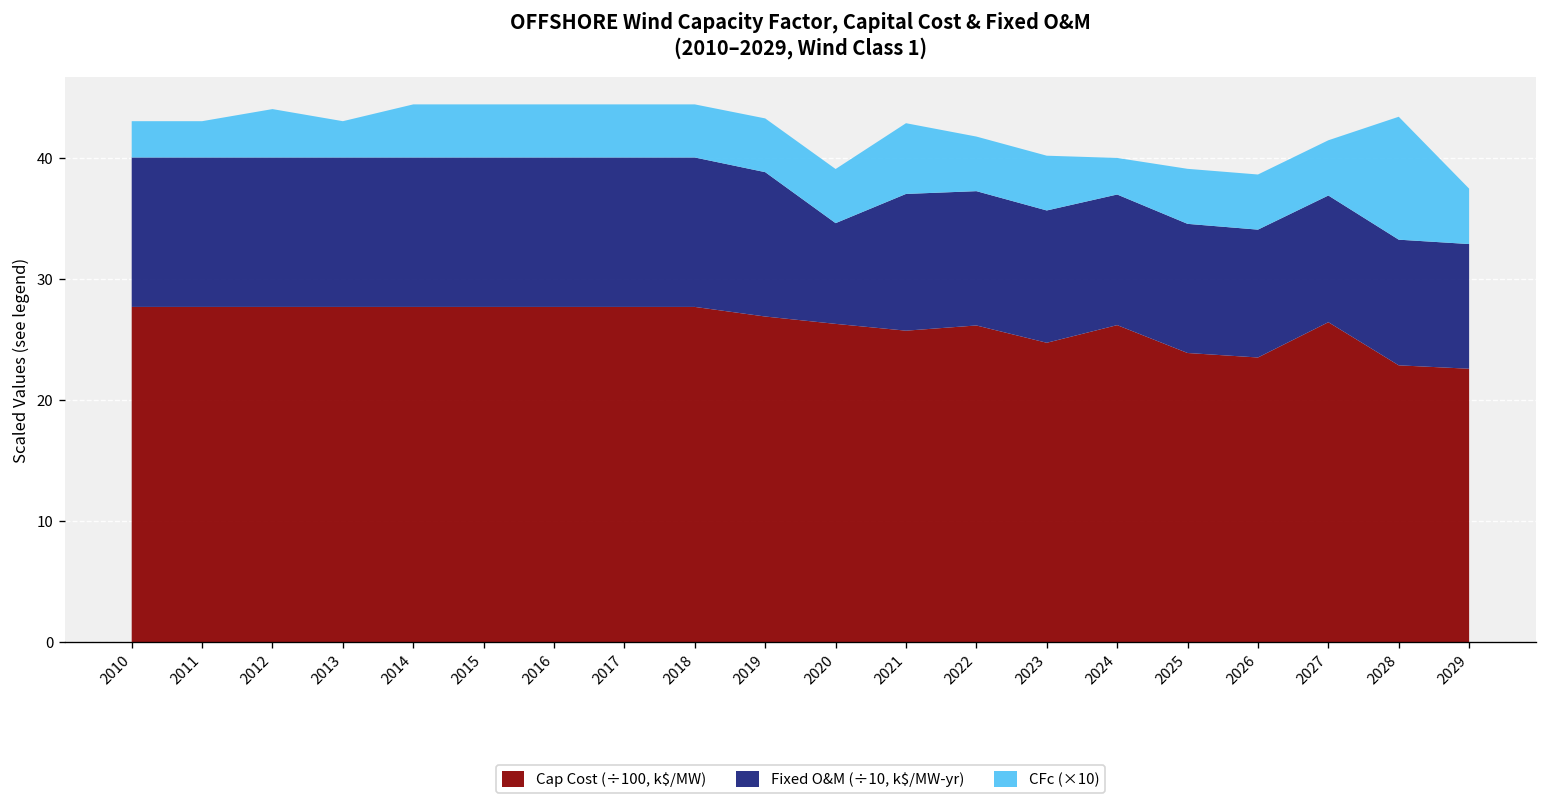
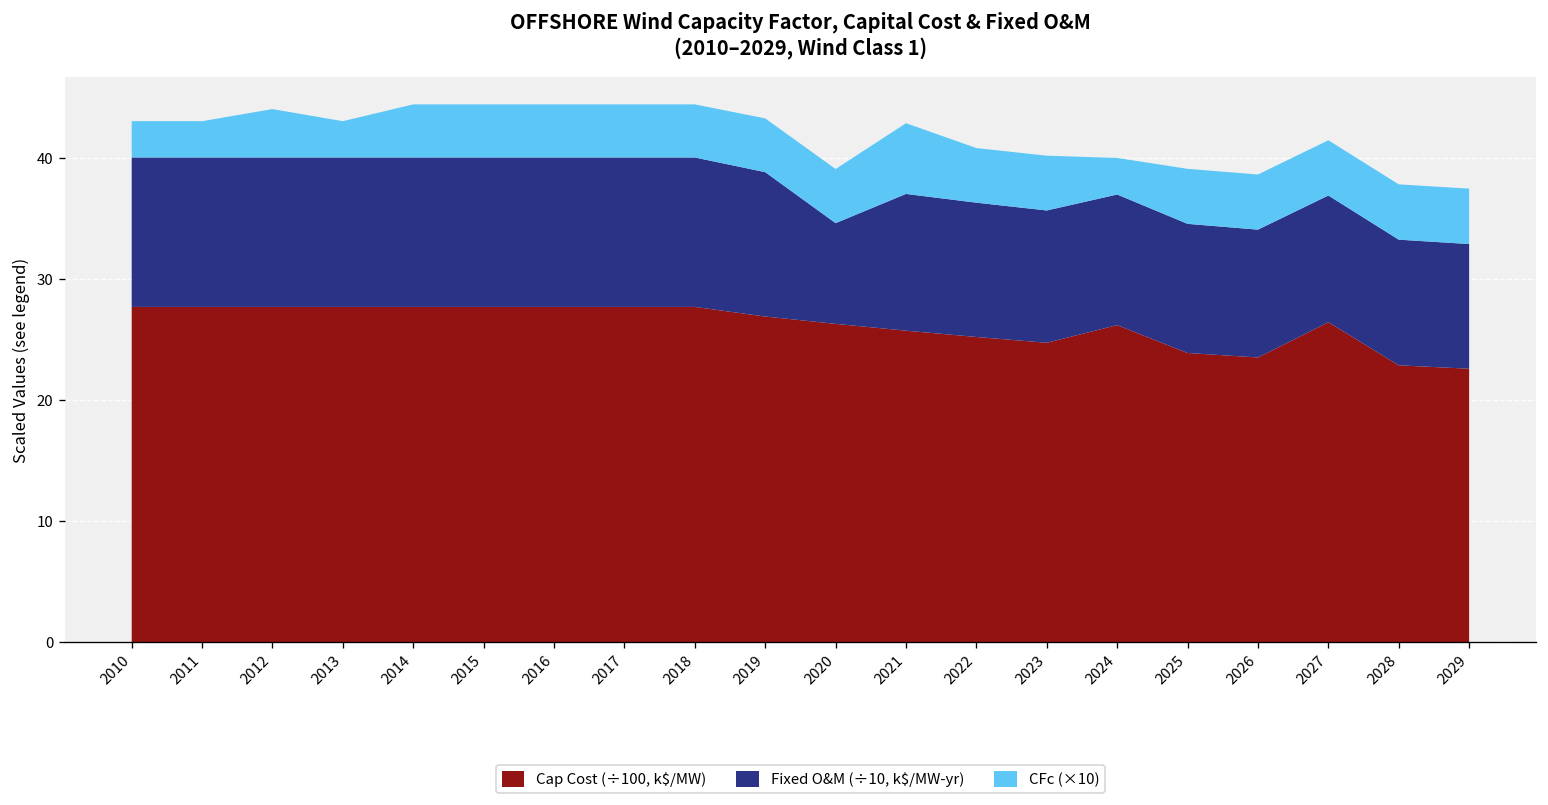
  {
    "Cap Cost (÷100, k$/MW)": {
      "2010": 27.7,
      "2011": 27.7,
      "2012": 27.7,
      "2013": 27.7,
      "2014": 27.7,
      "2015": 27.7,
      "2016": 27.7,
      "2017": 27.7,
      "2018": 27.7,
      "2019": 26.9,
      "2020": 26.3,
      "2021": 25.8,
-     "2022": 26.2,
+     "2022": 25.2,
      "2023": 24.8,
      "2024": 26.2,
      "2025": 23.9,
      "2026": 23.5,
      "2027": 26.5,
      "2028": 22.9,
      "2029": 22.6
    },
    "Fixed O&M (÷10, k$/MW-yr)": {
      "2010": 12.4,
      "2011": 12.4,
      "2012": 12.4,
      "2013": 12.4,
      "2014": 12.4,
      "2015": 12.4,
      "2016": 12.4,
      "2017": 12.4,
      "2018": 12.4,
      "2019": 11.9,
      "2020": 8.3,
      "2021": 11.3,
      "2022": 11.1,
      "2023": 10.9,
      "2024": 10.8,
      "2025": 10.7,
      "2026": 10.6,
      "2027": 10.5,
      "2028": 10.4,
      "2029": 10.3
    },
    "CFc (×10)": {
      "2010": 3.0,
      "2011": 3.0,
      "2012": 4.0,
      "2013": 3.0,
      "2014": 4.4,
      "2015": 4.4,
      "2016": 4.4,
      "2017": 4.4,
      "2018": 4.4,
      "2019": 4.4,
      "2020": 4.5,
      "2021": 5.8,
      "2022": 4.5,
      "2023": 4.5,
      "2024": 3.0,
      "2025": 4.5,
      "2026": 4.6,
      "2027": 4.6,
-     "2028": 10.2,
+     "2028": 4.6,
      "2029": 4.6
    }
  }
